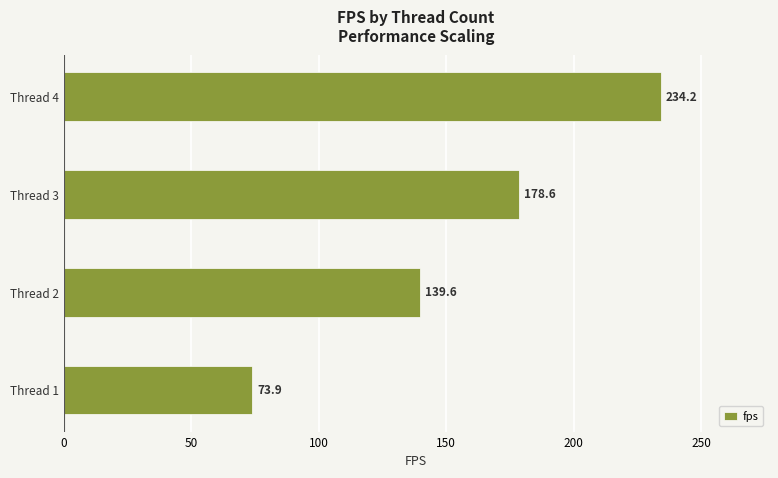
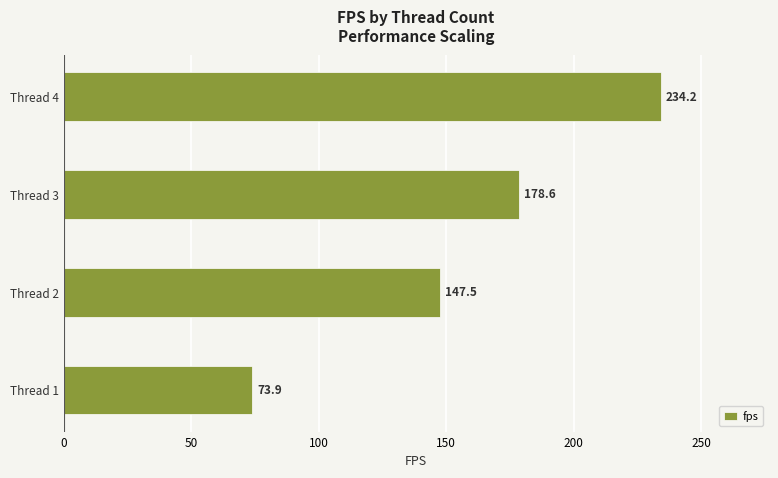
  {
    "Thread 4": 234.2,
    "Thread 3": 178.6,
-   "Thread 2": 139.6,
+   "Thread 2": 147.5,
    "Thread 1": 73.9
  }
